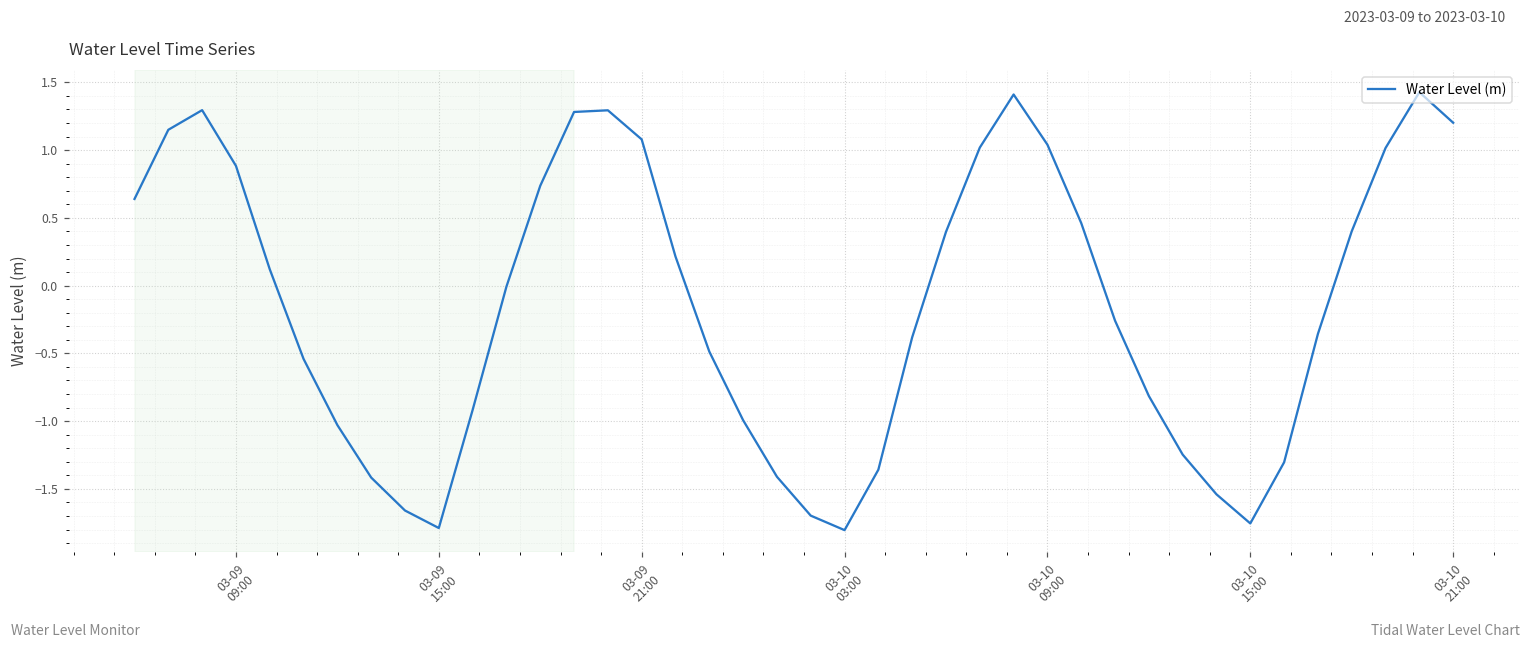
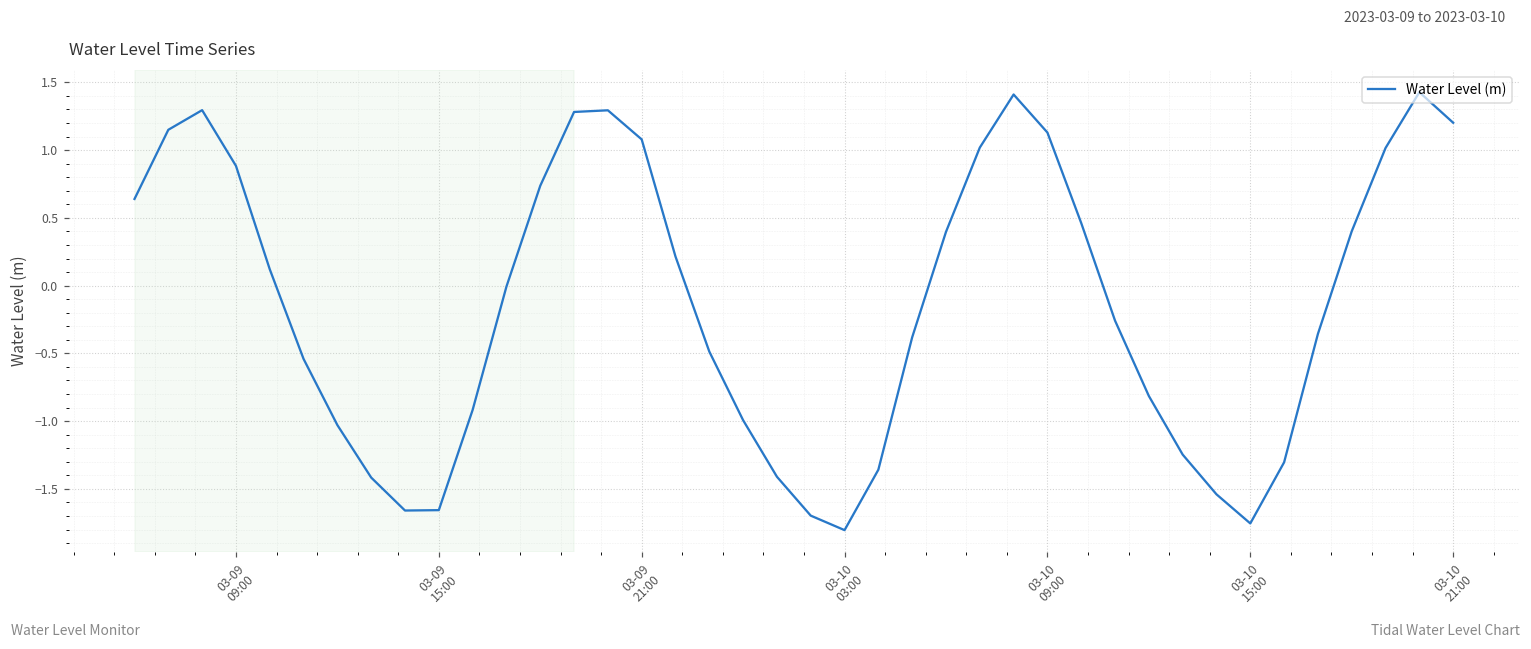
  {
    "03-09 09:00": 0.88,
-   "03-09 15:00": -1.79,
+   "03-09 15:00": -1.66,
    "03-09 21:00": 1.08,
    "03-10 03:00": -1.80,
-   "03-10 09:00": 1.04,
+   "03-10 09:00": 1.13,
    "03-10 15:00": -1.75,
    "03-10 21:00": 1.20
  }
